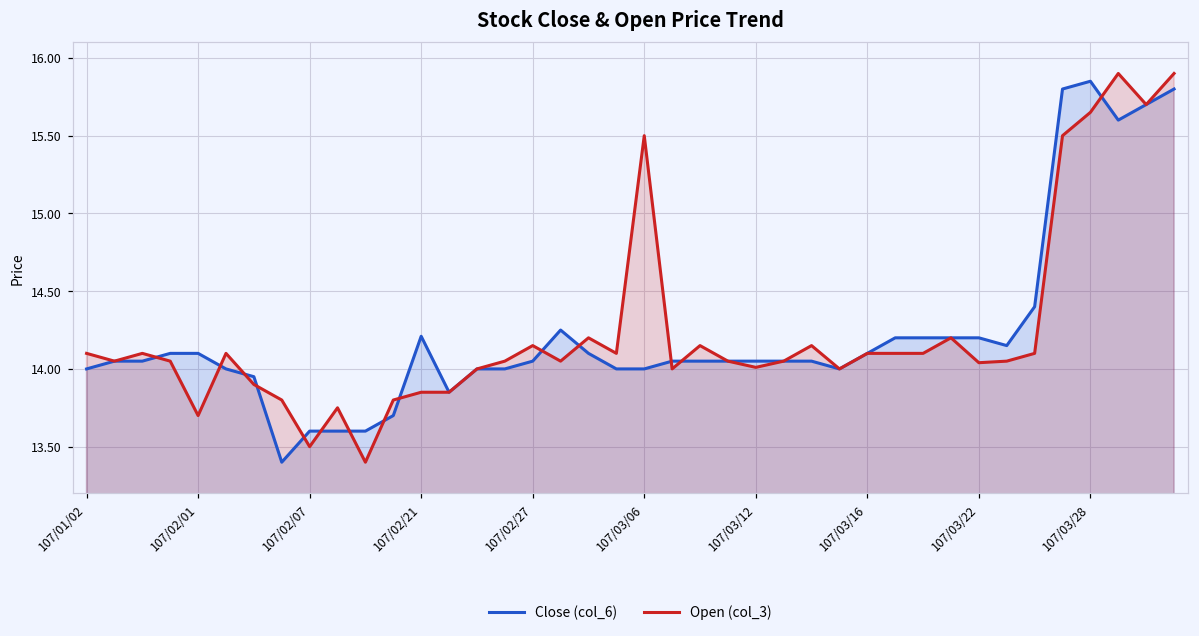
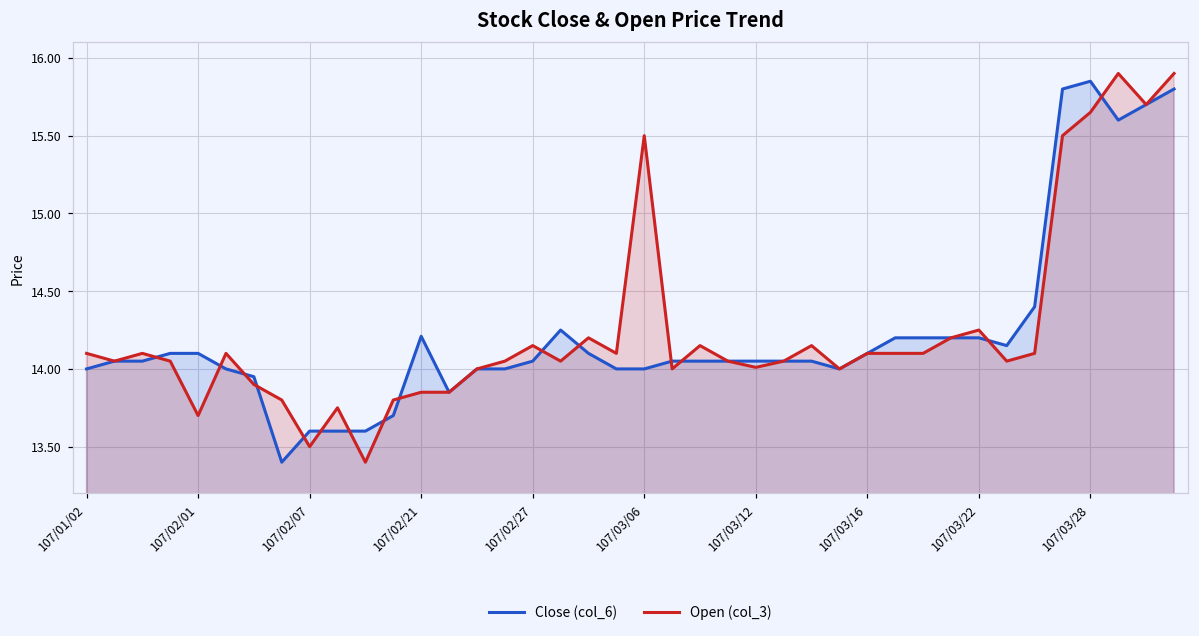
  {
    "Close (col_6)": {
      "107/01/02": 14.00,
      "107/02/01": 14.10,
      "107/02/07": 13.60,
      "107/02/21": 14.21,
      "107/02/27": 14.05,
      "107/03/06": 14.00,
      "107/03/12": 14.05,
      "107/03/22": 14.20,
      "107/03/28": 15.85
    },
    "Open (col_3)": {
      "107/01/02": 14.10,
      "107/02/01": 13.70,
      "107/02/07": 13.50,
      "107/02/21": 13.85,
      "107/02/27": 14.15,
      "107/03/06": 15.50,
      "107/03/12": 14.01,
-     "107/03/22": 14.04,
+     "107/03/22": 14.25,
      "107/03/28": 15.65
    }
  }
